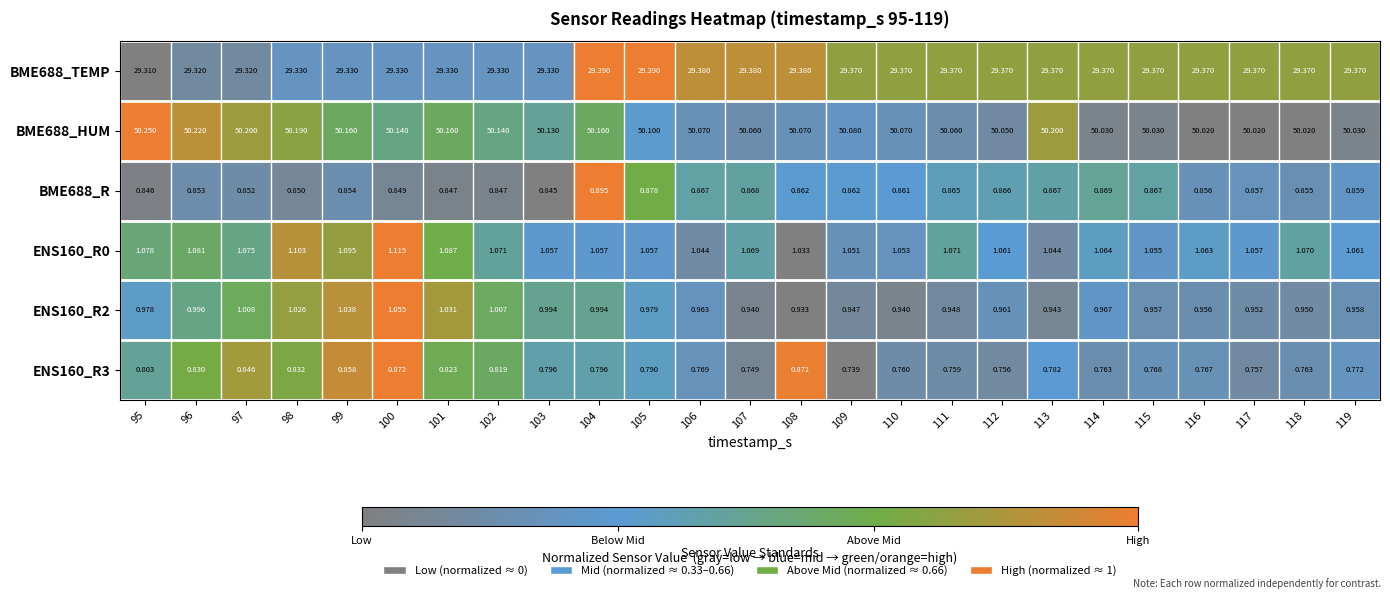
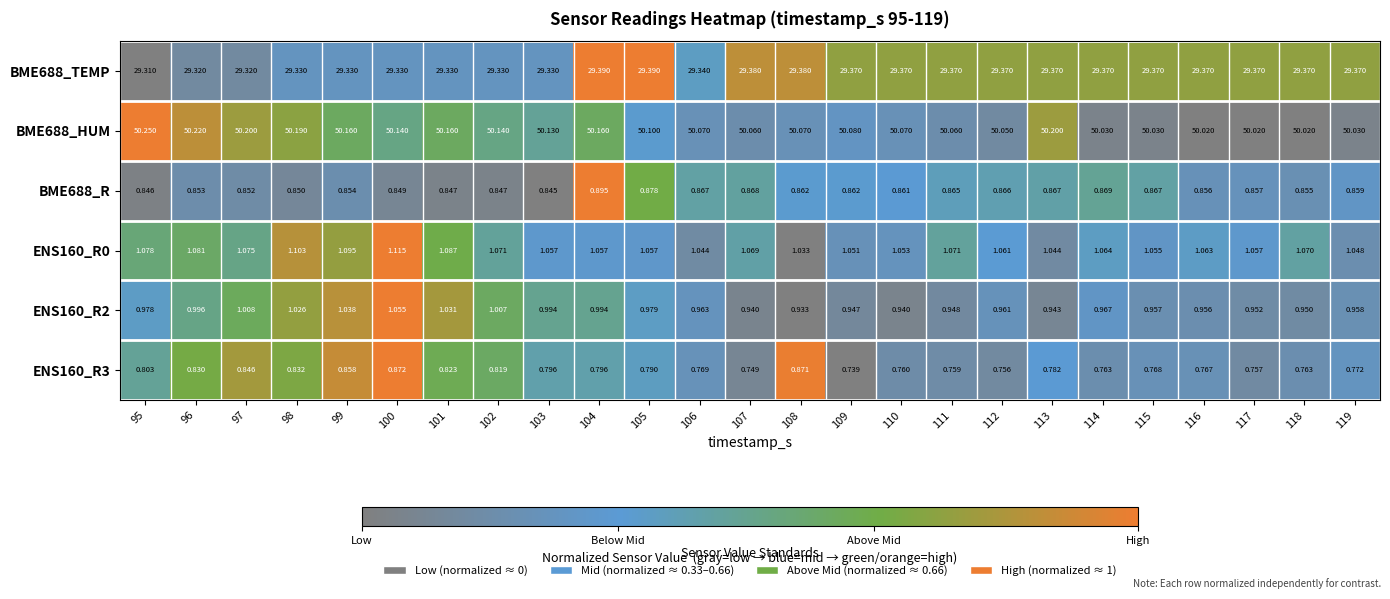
  {
    "BME688_TEMP": {
      "95": 29.310,
      "96": 29.320,
      "97": 29.320,
      "98": 29.330,
      "99": 29.330,
      "100": 29.330,
      "101": 29.330,
      "102": 29.330,
      "103": 29.330,
      "104": 29.390,
      "105": 29.390,
-     "106": 29.380,
+     "106": 29.340,
      "107": 29.380,
      "108": 29.380,
      "109": 29.370,
      "110": 29.370,
      "111": 29.370,
      "112": 29.370,
      "113": 29.370,
      "114": 29.370,
      "115": 29.370,
      "116": 29.370,
      "117": 29.370,
      "118": 29.370,
      "119": 29.370
    },
    "BME688_HUM": {
      "95": 50.250,
      "96": 50.220,
      "97": 50.200,
      "98": 50.190,
      "99": 50.160,
      "100": 50.140,
      "101": 50.160,
      "102": 50.140,
      "103": 50.130,
      "104": 50.160,
      "105": 50.100,
      "106": 50.070,
      "107": 50.060,
      "108": 50.070,
      "109": 50.080,
      "110": 50.070,
      "111": 50.060,
      "112": 50.050,
      "113": 50.200,
      "114": 50.030,
      "115": 50.030,
      "116": 50.020,
      "117": 50.020,
      "118": 50.020,
      "119": 50.030
    },
    "BME688_R": {
      "95": 0.846,
      "96": 0.853,
      "97": 0.852,
      "98": 0.850,
      "99": 0.854,
      "100": 0.849,
      "101": 0.847,
      "102": 0.847,
      "103": 0.845,
      "104": 0.895,
      "105": 0.878,
      "106": 0.867,
      "107": 0.868,
      "108": 0.862,
      "109": 0.862,
      "110": 0.861,
      "111": 0.865,
      "112": 0.866,
      "113": 0.867,
      "114": 0.869,
      "115": 0.867,
      "116": 0.856,
      "117": 0.857,
      "118": 0.855,
      "119": 0.859
    },
    "ENS160_R0": {
      "95": 1.078,
      "96": 1.081,
      "97": 1.075,
      "98": 1.103,
      "99": 1.095,
      "100": 1.115,
      "101": 1.087,
      "102": 1.071,
      "103": 1.057,
      "104": 1.057,
      "105": 1.057,
      "106": 1.044,
      "107": 1.069,
      "108": 1.033,
      "109": 1.051,
      "110": 1.053,
      "111": 1.071,
      "112": 1.061,
      "113": 1.044,
      "114": 1.064,
      "115": 1.055,
      "116": 1.063,
      "117": 1.057,
      "118": 1.070,
-     "119": 1.061
+     "119": 1.048
    },
    "ENS160_R2": {
      "95": 0.978,
      "96": 0.996,
      "97": 1.008,
      "98": 1.026,
      "99": 1.038,
      "100": 1.055,
      "101": 1.031,
      "102": 1.007,
      "103": 0.994,
      "104": 0.994,
      "105": 0.979,
      "106": 0.963,
      "107": 0.940,
      "108": 0.933,
      "109": 0.947,
      "110": 0.940,
      "111": 0.948,
      "112": 0.961,
      "113": 0.943,
      "114": 0.967,
      "115": 0.957,
      "116": 0.956,
      "117": 0.952,
      "118": 0.950,
      "119": 0.958
    },
    "ENS160_R3": {
      "95": 0.803,
      "96": 0.830,
      "97": 0.846,
      "98": 0.832,
      "99": 0.858,
      "100": 0.872,
      "101": 0.823,
      "102": 0.819,
      "103": 0.796,
      "104": 0.796,
      "105": 0.790,
      "106": 0.769,
      "107": 0.749,
      "108": 0.871,
      "109": 0.739,
      "110": 0.760,
      "111": 0.759,
      "112": 0.756,
      "113": 0.782,
      "114": 0.763,
      "115": 0.768,
      "116": 0.767,
      "117": 0.757,
      "118": 0.763,
      "119": 0.772
    }
  }
